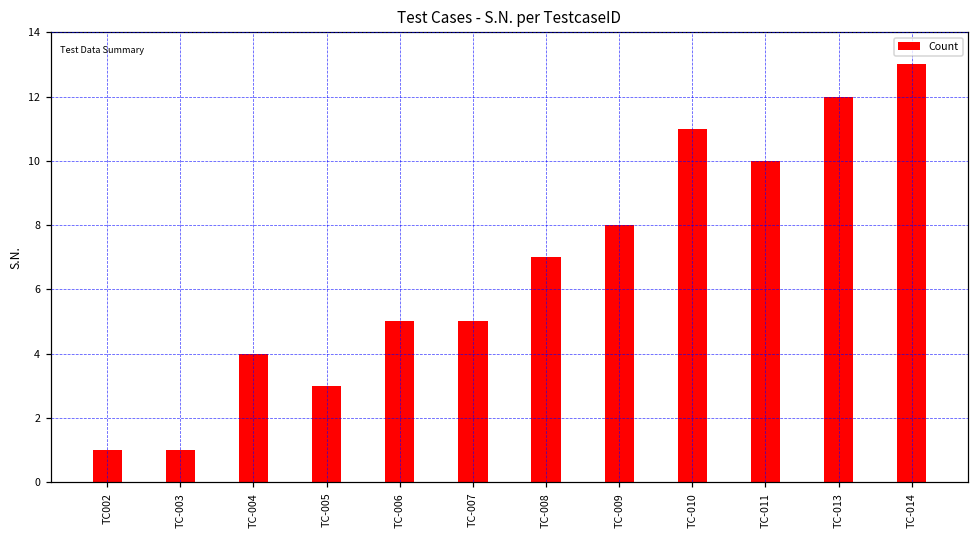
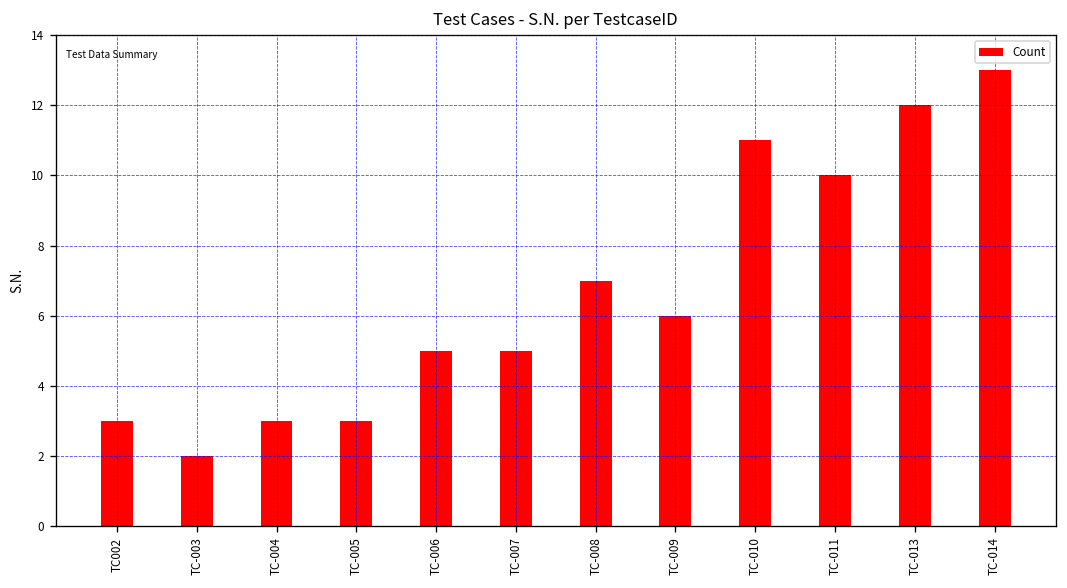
  {
-   "TC002": 1,
-   "TC-003": 1,
-   "TC-004": 4,
+   "TC002": 3,
+   "TC-003": 2,
+   "TC-004": 3,
    "TC-005": 3,
    "TC-006": 5,
    "TC-007": 5,
    "TC-008": 7,
-   "TC-009": 8,
+   "TC-009": 6,
    "TC-010": 11,
    "TC-011": 10,
    "TC-013": 12,
    "TC-014": 13
  }
